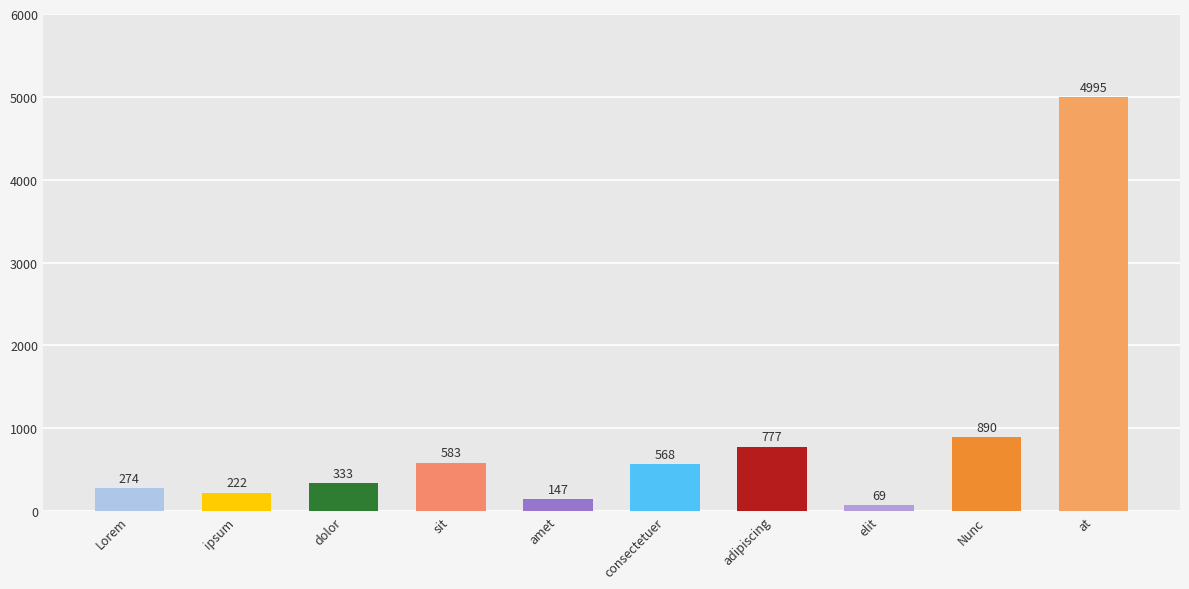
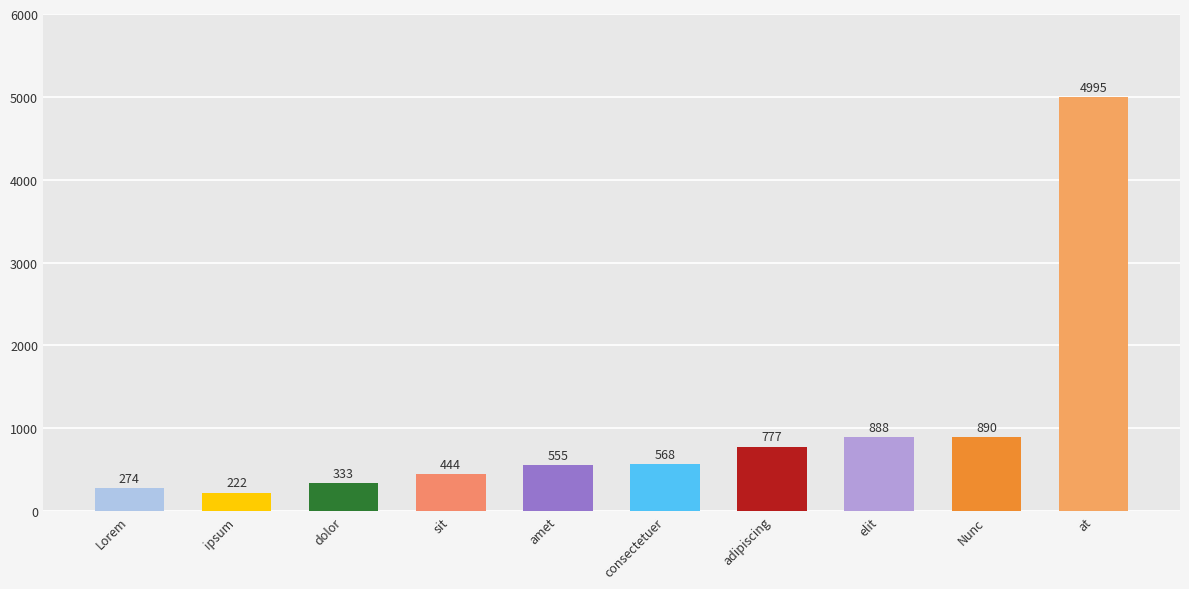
  {
    "Lorem": 274,
    "ipsum": 222,
    "dolor": 333,
-   "sit": 583,
-   "amet": 147,
+   "sit": 444,
+   "amet": 555,
    "consectetuer": 568,
    "adipiscing": 777,
-   "elit": 69,
+   "elit": 888,
    "Nunc": 890,
    "at": 4995
  }
